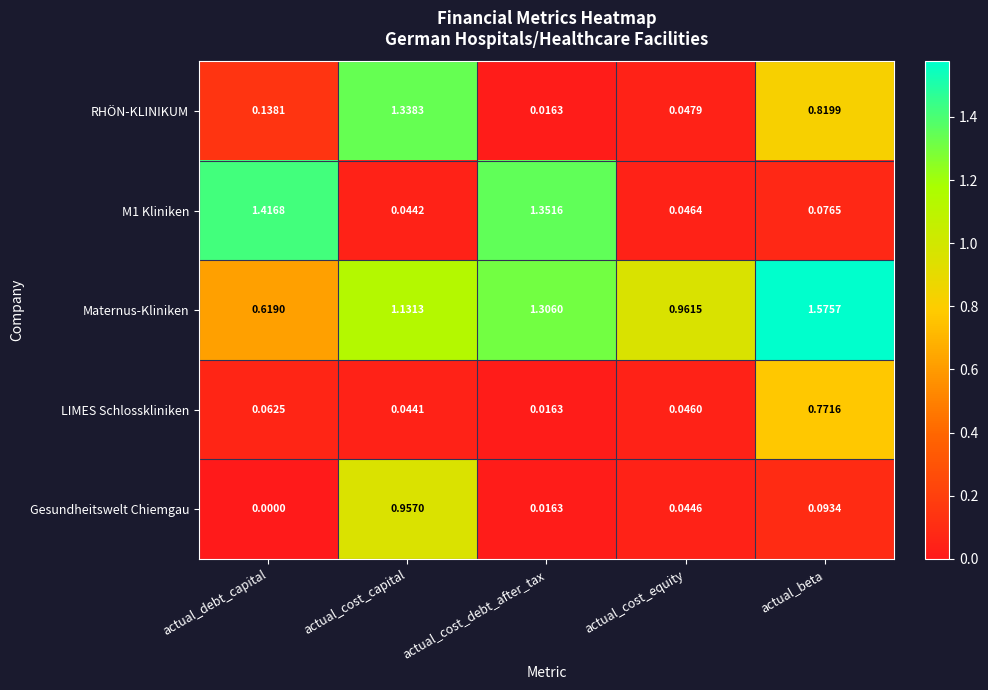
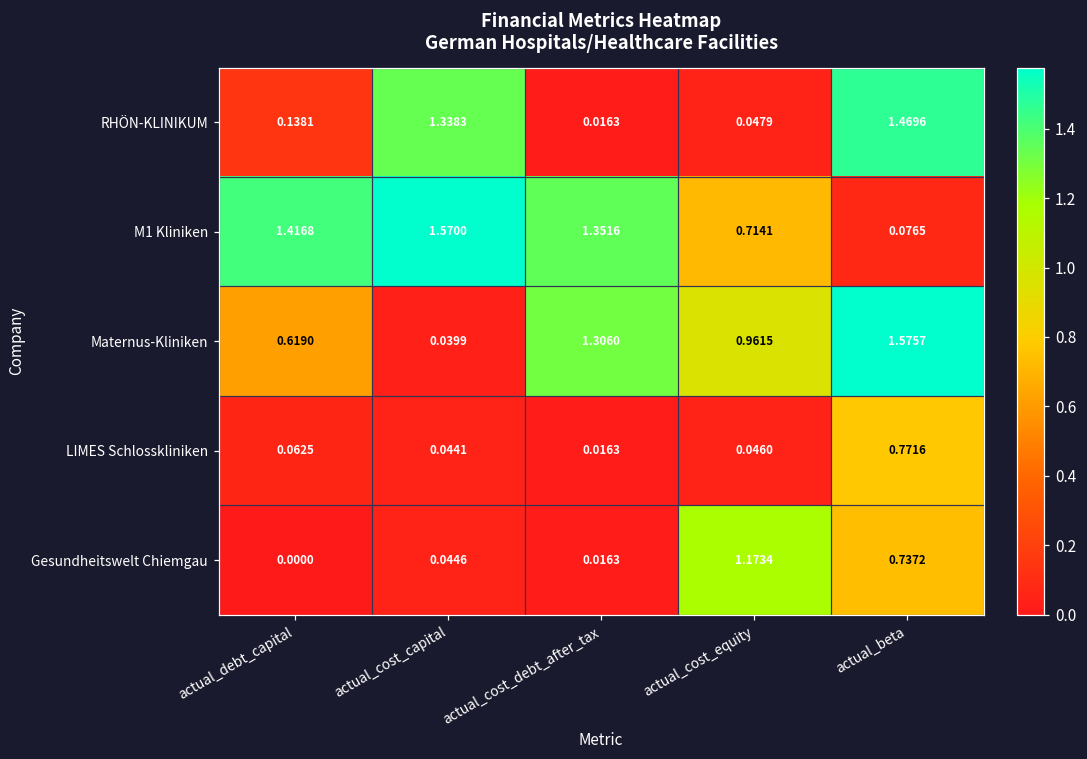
  {
    "RHÖN-KLINIKUM": {
      "actual_debt_capital": 0.1381,
      "actual_cost_capital": 1.3383,
      "actual_cost_debt_after_tax": 0.0163,
      "actual_cost_equity": 0.0479,
-     "actual_beta": 0.8199
+     "actual_beta": 1.4696
    },
    "M1 Kliniken": {
      "actual_debt_capital": 1.4168,
-     "actual_cost_capital": 0.0442,
+     "actual_cost_capital": 1.5700,
      "actual_cost_debt_after_tax": 1.3516,
-     "actual_cost_equity": 0.0464,
+     "actual_cost_equity": 0.7141,
      "actual_beta": 0.0765
    },
    "Maternus-Kliniken": {
      "actual_debt_capital": 0.6190,
-     "actual_cost_capital": 1.1313,
+     "actual_cost_capital": 0.0399,
      "actual_cost_debt_after_tax": 1.3060,
      "actual_cost_equity": 0.9615,
      "actual_beta": 1.5757
    },
    "LIMES Schlosskliniken": {
      "actual_debt_capital": 0.0625,
      "actual_cost_capital": 0.0441,
      "actual_cost_debt_after_tax": 0.0163,
      "actual_cost_equity": 0.0460,
      "actual_beta": 0.7716
    },
    "Gesundheitswelt Chiemgau": {
      "actual_debt_capital": 0.0000,
-     "actual_cost_capital": 0.9570,
+     "actual_cost_capital": 0.0446,
      "actual_cost_debt_after_tax": 0.0163,
-     "actual_cost_equity": 0.0446,
-     "actual_beta": 0.0934
+     "actual_cost_equity": 1.1734,
+     "actual_beta": 0.7372
    }
  }
